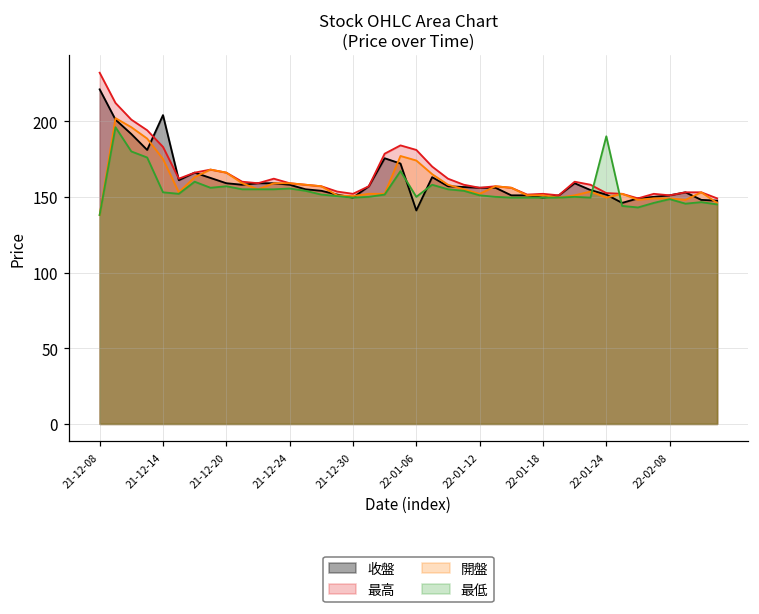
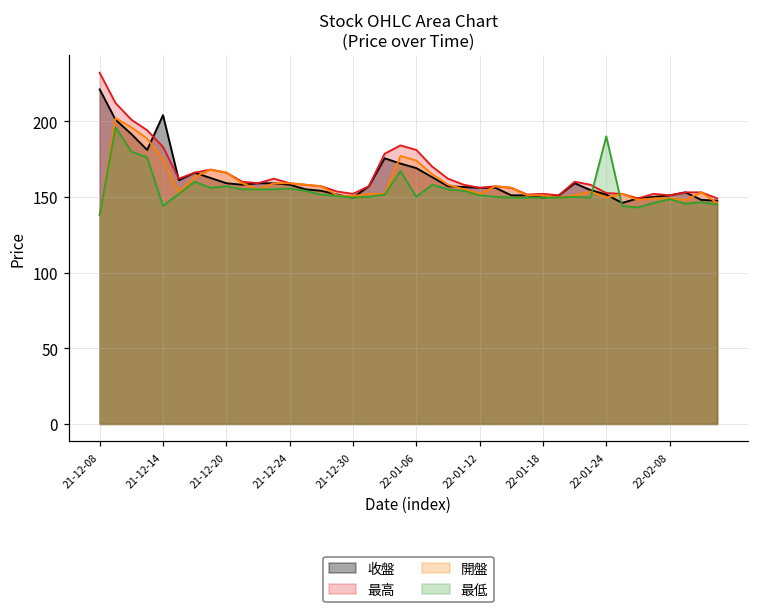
  {
    "收盤": {
      "21-12-08": 221,
      "21-12-14": 204,
      "21-12-20": 159,
-     "22-01-06": 141
+     "22-01-06": 169
    },
    "最低": {
-     "21-12-14": 153,
+     "21-12-14": 144,
      "21-12-20": 157,
      "21-12-24": 156,
      "22-01-06": 150,
      "22-01-24": 190
    }
  }
